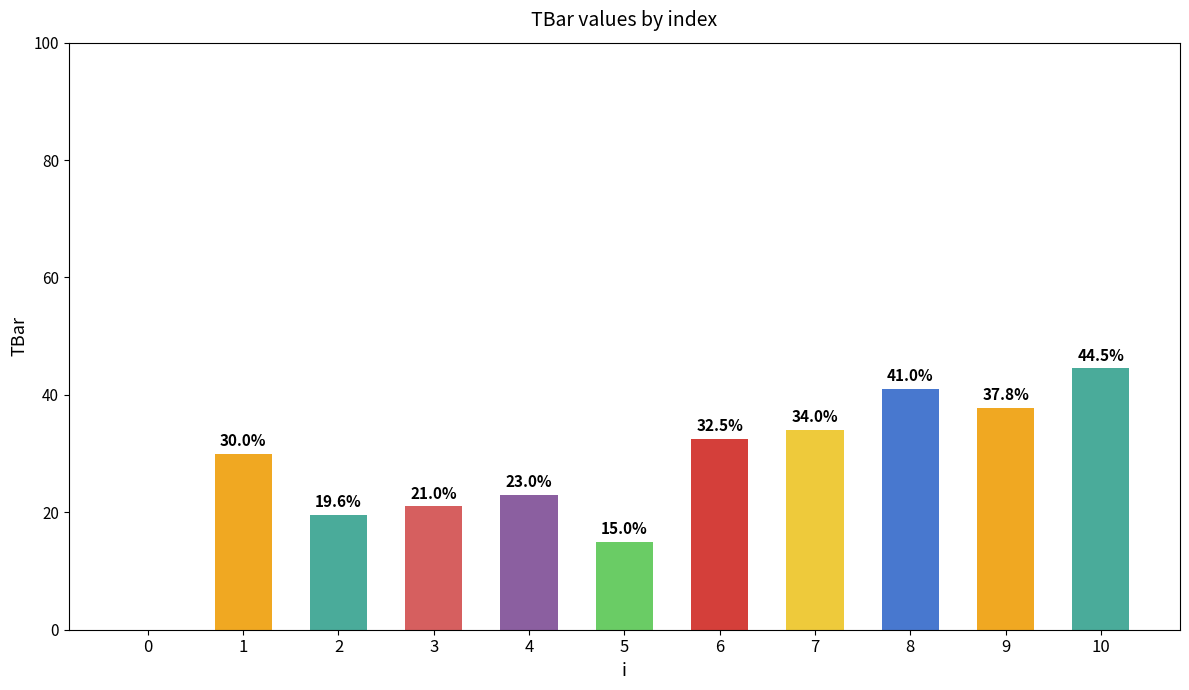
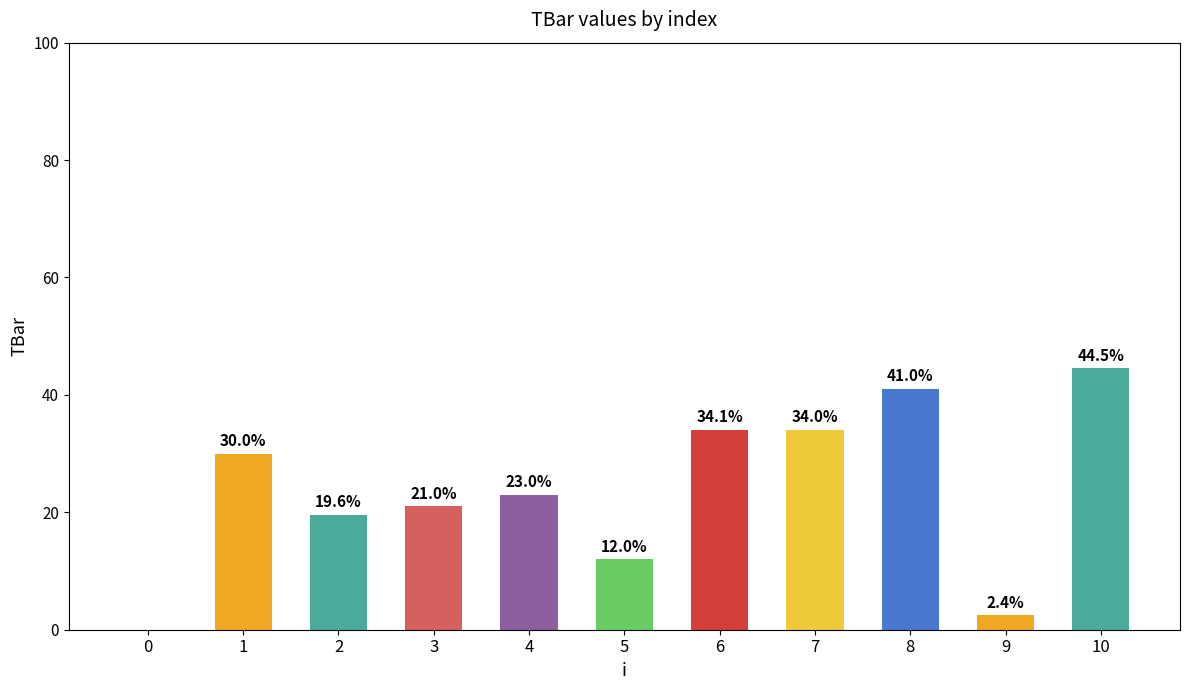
  {
    "1": "30.0%",
    "2": "19.6%",
    "3": "21.0%",
    "4": "23.0%",
-   "5": "15.0%",
-   "6": "32.5%",
+   "5": "12.0%",
+   "6": "34.1%",
    "7": "34.0%",
    "8": "41.0%",
-   "9": "37.8%",
+   "9": "2.4%",
    "10": "44.5%"
  }
